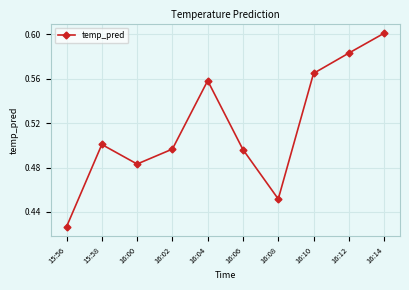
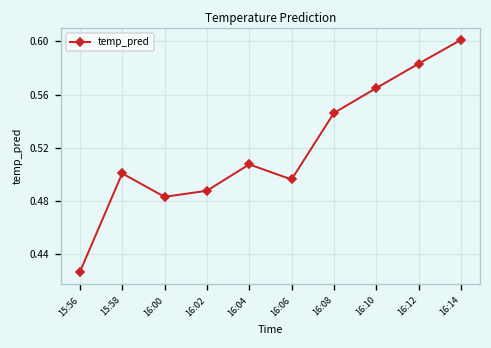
  {
    "15:56": 0.427,
    "15:58": 0.501,
    "16:00": 0.483,
-   "16:02": 0.497,
-   "16:04": 0.558,
+   "16:02": 0.488,
+   "16:04": 0.508,
    "16:06": 0.496,
-   "16:08": 0.452,
+   "16:08": 0.546,
    "16:10": 0.565,
    "16:12": 0.583,
    "16:14": 0.601
  }
